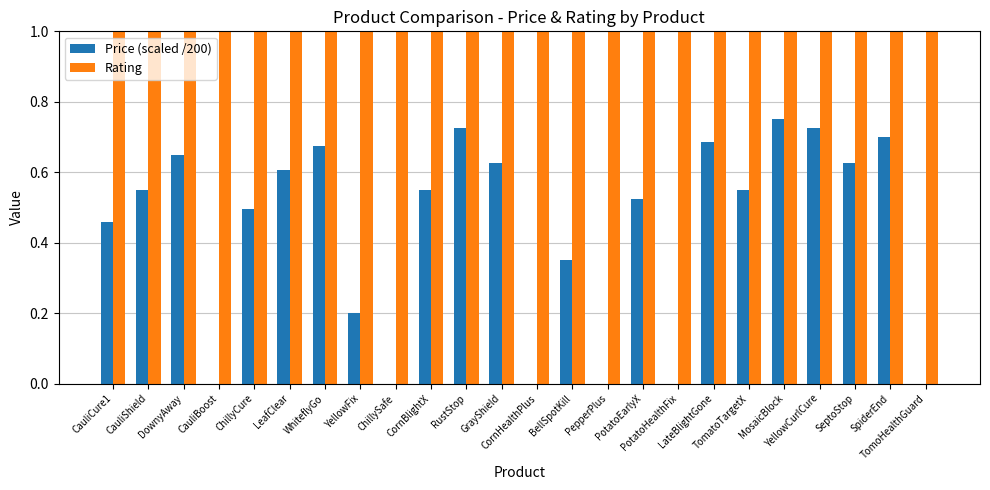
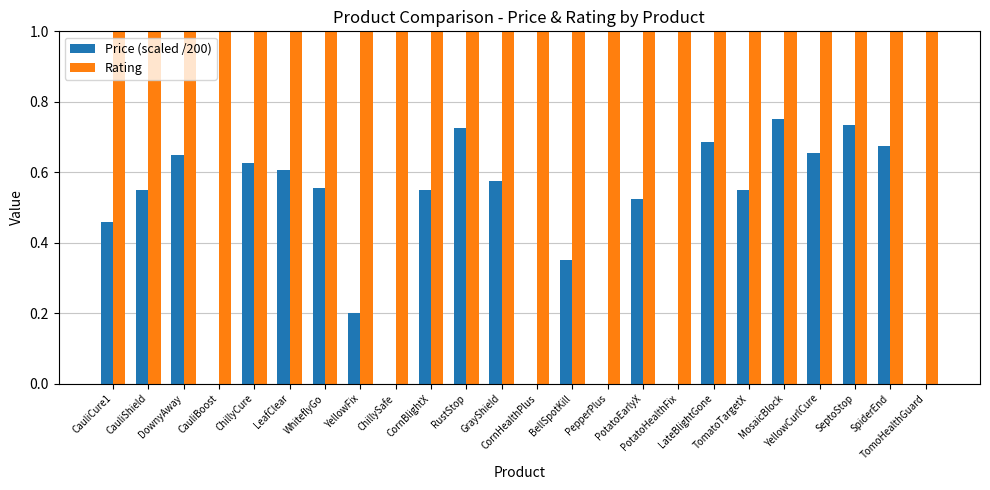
  {
    "Price (scaled /200)": {
      "CauliCure1": 0.46,
      "CauliShield": 0.55,
      "DownyAway": 0.65,
      "CauliBoost": 0.00,
-     "ChillyCure": 0.50,
+     "ChillyCure": 0.63,
      "LeafClear": 0.61,
-     "WhiteflyGo": 0.68,
+     "WhiteflyGo": 0.56,
      "YellowFix": 0.20,
      "ChillySafe": 0.00,
      "CornBlightX": 0.55,
      "RustStop": 0.73,
-     "GrayShield": 0.63,
+     "GrayShield": 0.58,
      "CornHealthPlus": 0.00,
      "BellSpotKill": 0.35,
      "PepperPlus": 0.00,
      "PotatoEarlyX": 0.53,
      "PotatoHealthFix": 0.00,
      "LateBlightGone": 0.69,
      "TomatoTargetX": 0.55,
      "MosaicBlock": 0.75,
-     "YellowCurlCure": 0.73,
-     "SeptoStop": 0.63,
-     "SpiderEnd": 0.70,
+     "YellowCurlCure": 0.66,
+     "SeptoStop": 0.74,
+     "SpiderEnd": 0.68,
      "TomoHealthGuard": 0.00
    }
  }
